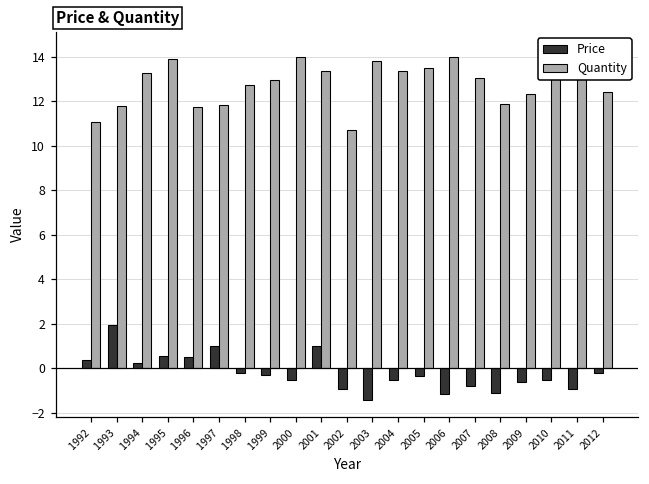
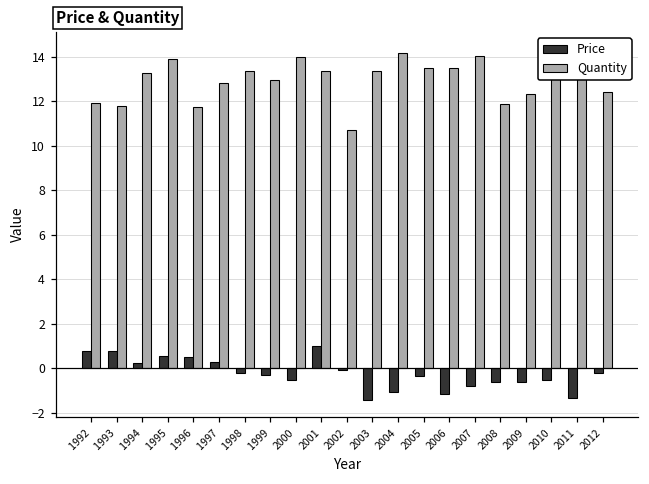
  {
    "Price": {
-     "1992": 0.4,
-     "1993": 1.9,
+     "1992": 0.8,
+     "1993": 0.8,
      "1994": 0.2,
      "1995": 0.5,
      "1996": 0.5,
-     "1997": 1.0,
+     "1997": 0.3,
      "1998": -0.2,
      "1999": -0.3,
      "2000": -0.5,
      "2001": 1.0,
-     "2002": -0.9,
+     "2002": -0.1,
      "2003": -1.4,
-     "2004": -0.5,
+     "2004": -1.1,
      "2005": -0.3,
      "2006": -1.1,
      "2007": -0.8,
-     "2008": -1.1,
+     "2008": -0.6,
      "2009": -0.6,
      "2010": -0.5,
-     "2011": -0.9,
+     "2011": -1.3,
      "2012": -0.2
    },
    "Quantity": {
-     "1992": 11.1,
+     "1992": 11.9,
      "1993": 11.8,
      "1994": 13.3,
      "1995": 13.9,
      "1996": 11.7,
-     "1997": 11.8,
-     "1998": 12.7,
+     "1997": 12.8,
+     "1998": 13.4,
      "1999": 12.9,
      "2000": 14.0,
      "2001": 13.4,
      "2002": 10.7,
-     "2003": 13.8,
-     "2004": 13.4,
+     "2003": 13.4,
+     "2004": 14.2,
      "2005": 13.5,
-     "2006": 14.0,
-     "2007": 13.0,
+     "2006": 13.5,
+     "2007": 14.0,
      "2008": 11.9,
      "2009": 12.3,
      "2012": 12.4
    }
  }
